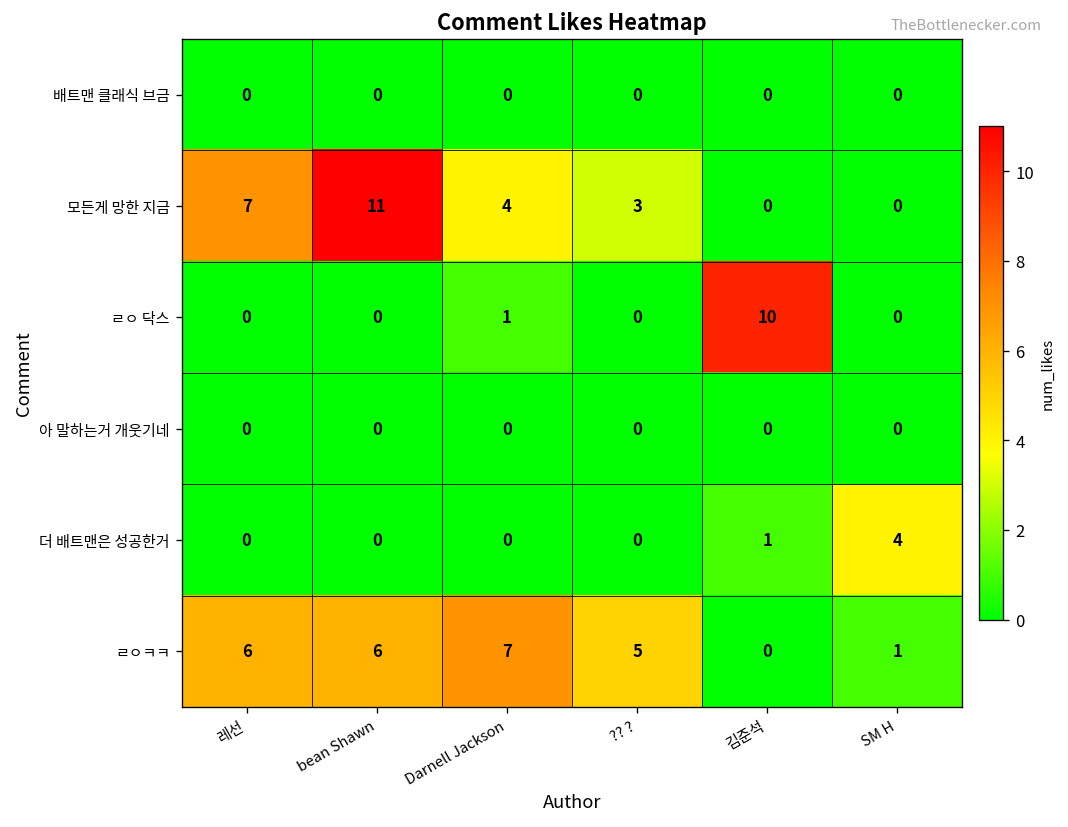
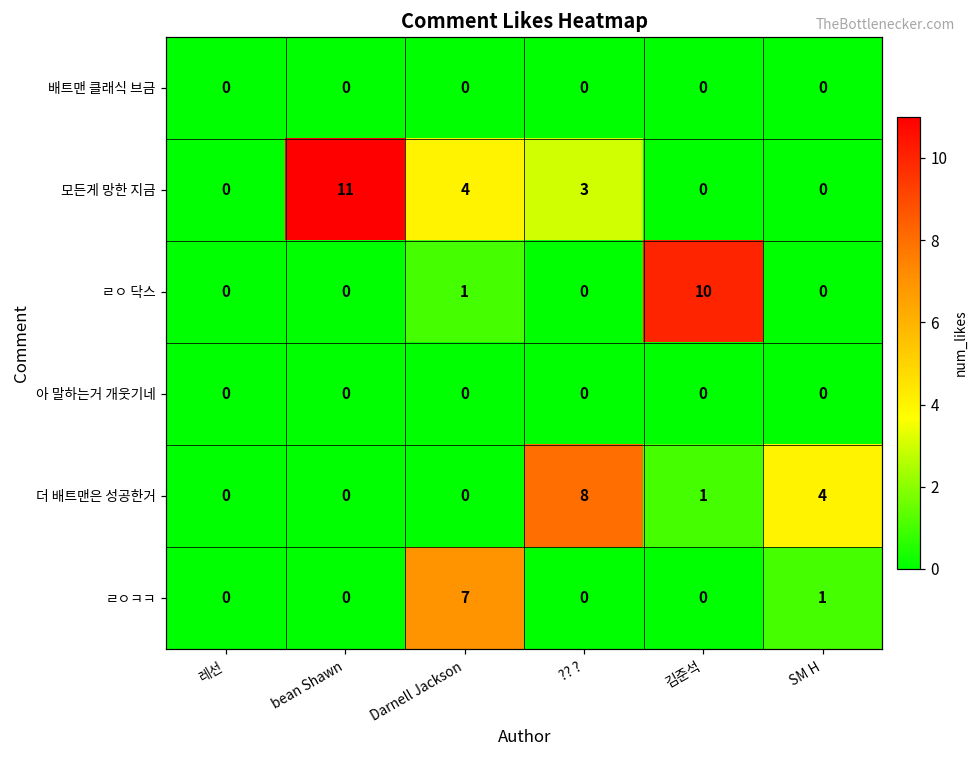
  {
    "배트맨 클래식 브금": {
      "레선": 0,
      "bean Shawn": 0,
      "Darnell Jackson": 0,
      "?? ?": 0,
      "김준석": 0,
      "SM H": 0
    },
    "모든게 망한 지금": {
-     "레선": 7,
+     "레선": 0,
      "bean Shawn": 11,
      "Darnell Jackson": 4,
      "?? ?": 3,
      "김준석": 0,
      "SM H": 0
    },
    "ㄹㅇ 닥스": {
      "레선": 0,
      "bean Shawn": 0,
      "Darnell Jackson": 1,
      "?? ?": 0,
      "김준석": 10,
      "SM H": 0
    },
    "아 말하는거 개웃기네": {
      "레선": 0,
      "bean Shawn": 0,
      "Darnell Jackson": 0,
      "?? ?": 0,
      "김준석": 0,
      "SM H": 0
    },
    "더 배트맨은 성공한거": {
      "레선": 0,
      "bean Shawn": 0,
      "Darnell Jackson": 0,
-     "?? ?": 0,
+     "?? ?": 8,
      "김준석": 1,
      "SM H": 4
    },
    "ㄹㅇㅋㅋ": {
-     "레선": 6,
-     "bean Shawn": 6,
+     "레선": 0,
+     "bean Shawn": 0,
      "Darnell Jackson": 7,
-     "?? ?": 5,
+     "?? ?": 0,
      "김준석": 0,
      "SM H": 1
    }
  }
